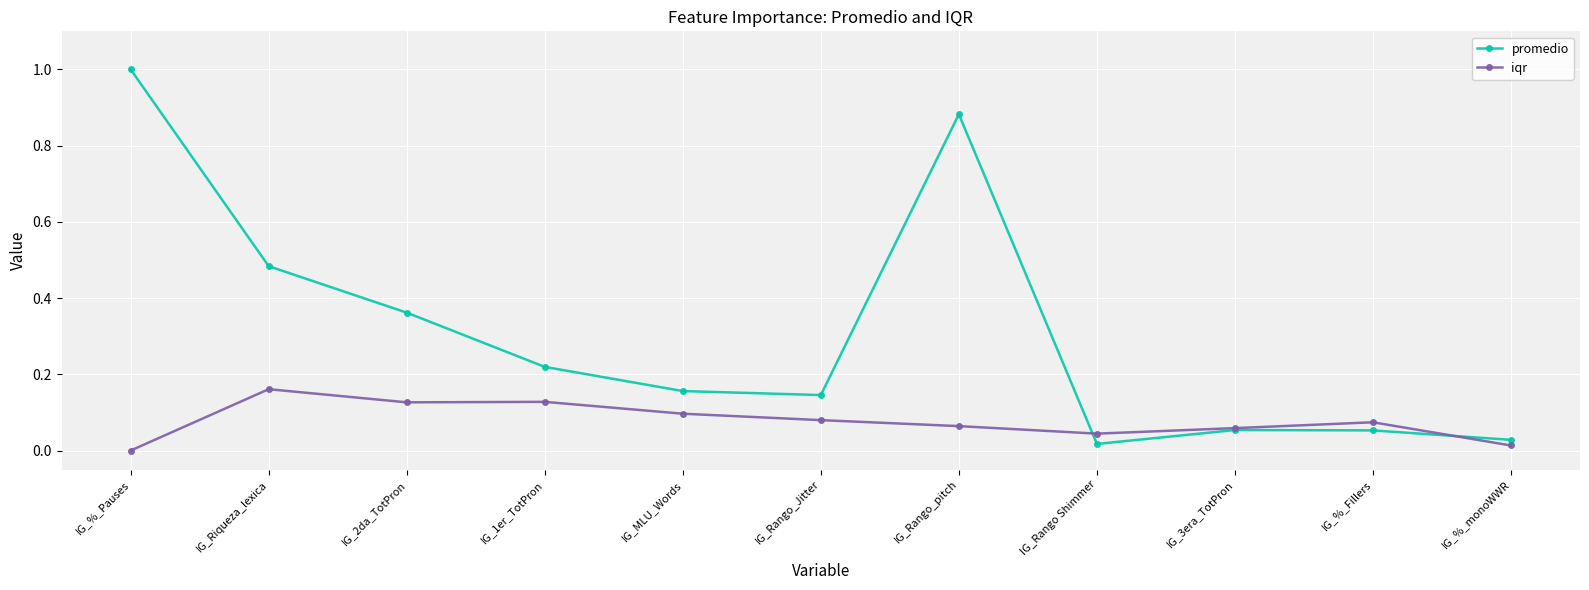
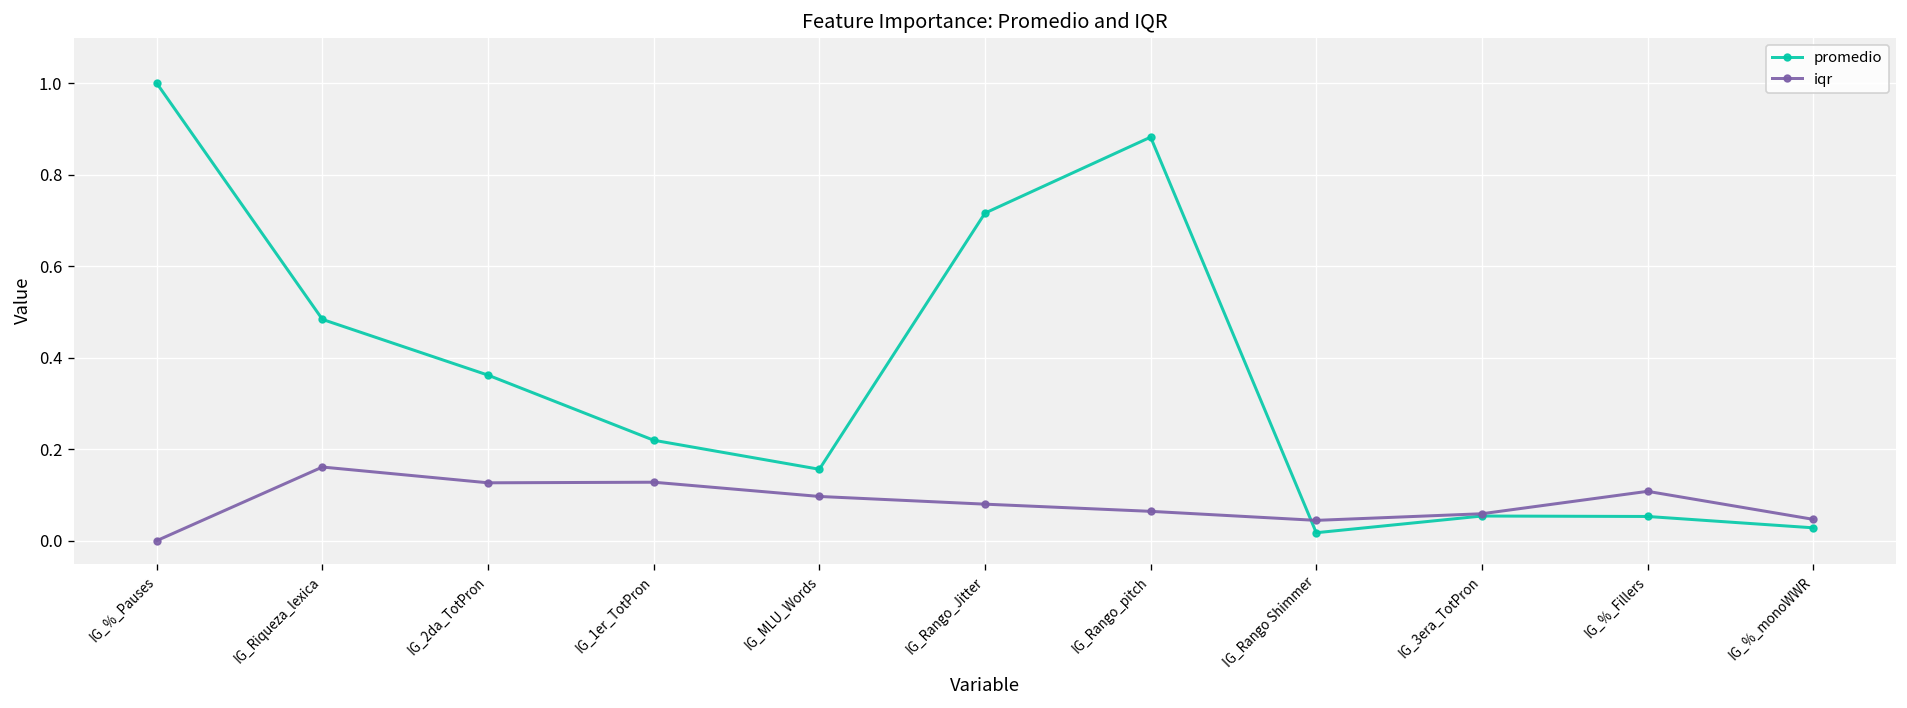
  {
    "promedio": {
      "IG_%_Pauses": 1.00,
      "IG_Riqueza_lexica": 0.48,
      "IG_2da_TotPron": 0.36,
      "IG_1er_TotPron": 0.22,
      "IG_MLU_Words": 0.16,
-     "IG_Rango_Jitter": 0.15,
+     "IG_Rango_Jitter": 0.72,
      "IG_Rango_pitch": 0.88,
      "IG_Rango Shimmer": 0.02,
      "IG_%_Fillers": 0.05,
      "IG_%_monoWWR": 0.03
    },
    "iqr": {
      "IG_%_Pauses": 0.00,
      "IG_Riqueza_lexica": 0.16,
      "IG_2da_TotPron": 0.13,
      "IG_1er_TotPron": 0.13,
      "IG_MLU_Words": 0.10,
      "IG_Rango_Jitter": 0.08,
      "IG_Rango_pitch": 0.06,
      "IG_Rango Shimmer": 0.04,
-     "IG_%_Fillers": 0.07,
-     "IG_%_monoWWR": 0.01
+     "IG_%_Fillers": 0.11,
+     "IG_%_monoWWR": 0.05
    }
  }
